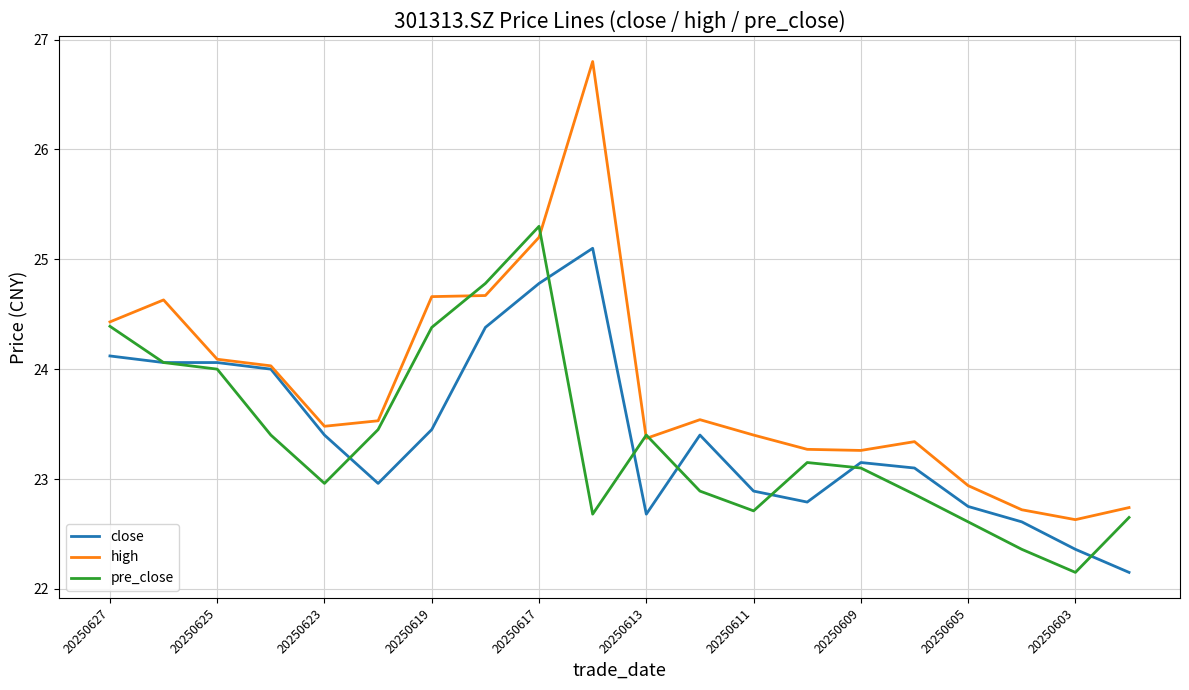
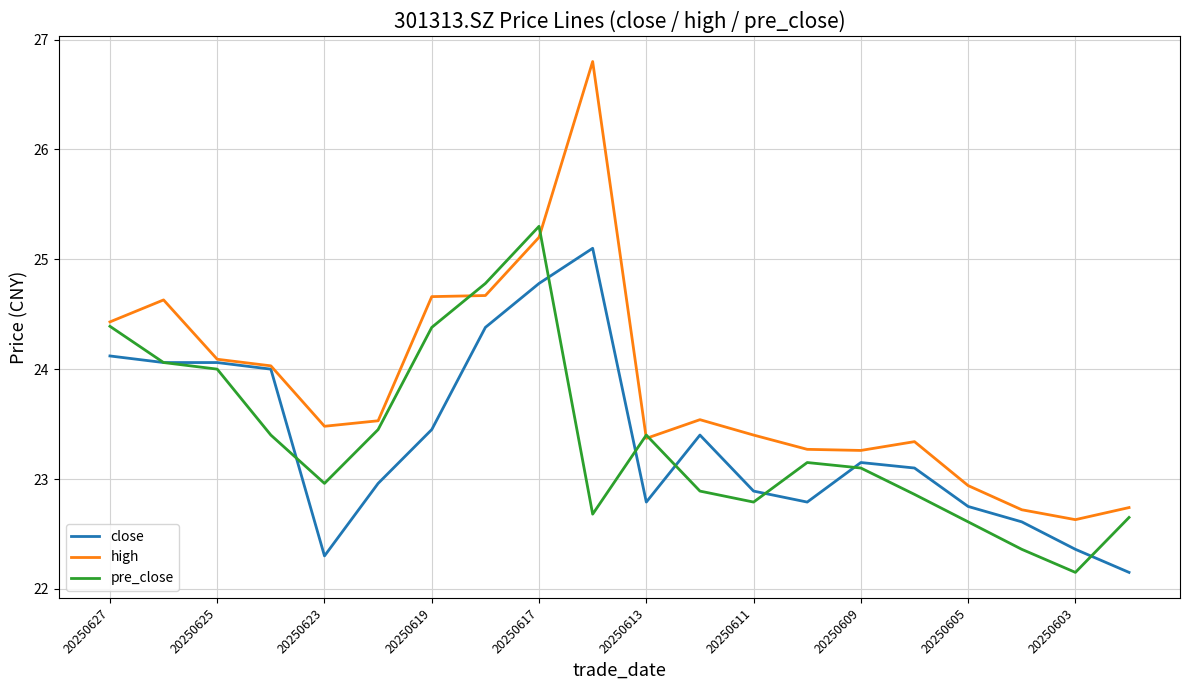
  {
    "close": {
      "20250627": 24.12,
      "20250625": 24.06,
-     "20250623": 23.4,
+     "20250623": 22.3,
      "20250619": 23.45,
      "20250617": 24.78,
-     "20250613": 22.68,
+     "20250613": 22.79,
      "20250611": 22.89,
      "20250609": 23.15,
      "20250605": 22.75,
      "20250603": 22.36
    },
    "high": {
      "20250627": 24.43,
      "20250625": 24.09,
      "20250623": 23.48,
      "20250619": 24.66,
      "20250617": 25.20,
      "20250613": 23.37,
      "20250611": 23.40,
      "20250609": 23.26,
      "20250605": 22.94,
      "20250603": 22.63
    },
    "pre_close": {
      "20250627": 24.39,
      "20250625": 24.00,
      "20250623": 22.96,
      "20250619": 24.38,
      "20250617": 25.30,
      "20250613": 23.40,
-     "20250611": 22.71,
+     "20250611": 22.79,
      "20250609": 23.10,
      "20250605": 22.61,
      "20250603": 22.15
    }
  }
